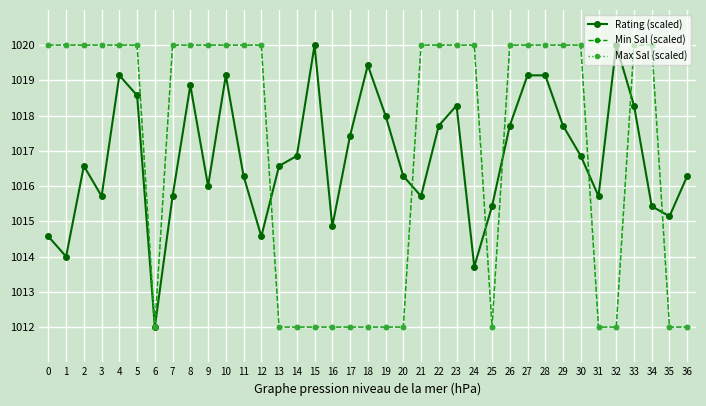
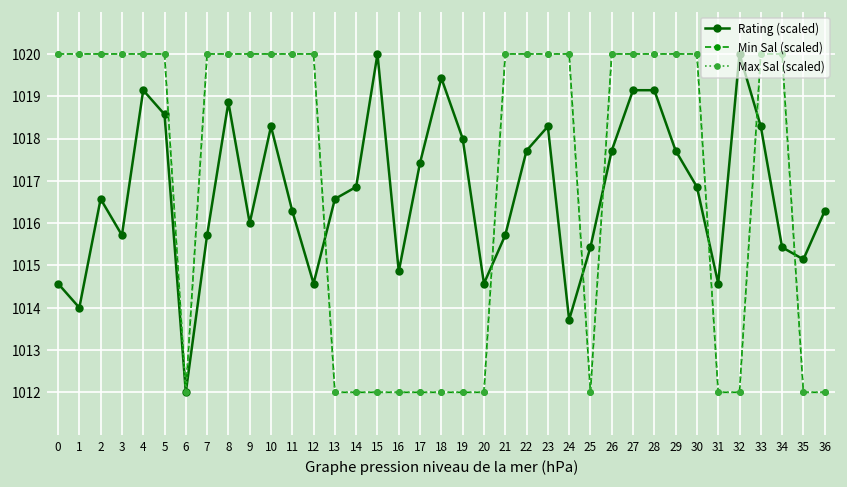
  {
    "Rating (scaled)": {
      "0": 1014.6,
      "1": 1014.0,
      "2": 1016.6,
      "3": 1015.7,
      "4": 1019.1,
      "5": 1018.6,
      "7": 1015.7,
      "8": 1018.9,
      "9": 1016.0,
-     "10": 1019.1,
+     "10": 1018.3,
      "11": 1016.3,
      "12": 1014.6,
      "13": 1016.6,
      "14": 1016.9,
      "15": 1020.0,
      "16": 1014.9,
      "17": 1017.4,
      "18": 1019.4,
      "19": 1018.0,
-     "20": 1016.3,
+     "20": 1014.6,
      "21": 1015.7,
      "22": 1017.7,
      "23": 1018.3,
      "24": 1013.7,
      "25": 1015.4,
      "26": 1017.7,
      "27": 1019.1,
      "28": 1019.1,
      "29": 1017.7,
      "30": 1016.9,
-     "31": 1015.7,
+     "31": 1014.6,
      "33": 1018.3,
      "34": 1015.4,
      "35": 1015.1,
      "36": 1016.3
    },
    "Max Sal (scaled)": {
      "0": 1020.0,
      "1": 1020.0,
      "2": 1020.0,
      "3": 1020.0,
      "4": 1020.0,
      "5": 1020.0,
      "7": 1020.0,
      "8": 1020.0,
      "9": 1020.0,
      "10": 1020.0,
      "11": 1020.0,
      "12": 1020.0,
      "13": 1012.0,
      "14": 1012.0,
      "15": 1012.0,
      "16": 1012.0,
      "17": 1012.0,
      "18": 1012.0,
      "19": 1012.0,
      "20": 1012.0,
      "21": 1020.0,
      "22": 1020.0,
      "23": 1020.0,
      "24": 1020.0,
      "25": 1012.0,
      "26": 1020.0,
      "27": 1020.0,
      "28": 1020.0,
      "29": 1020.0,
      "30": 1020.0,
      "31": 1012.0,
      "32": 1012.0,
      "35": 1012.0,
      "36": 1012.0
    }
  }
